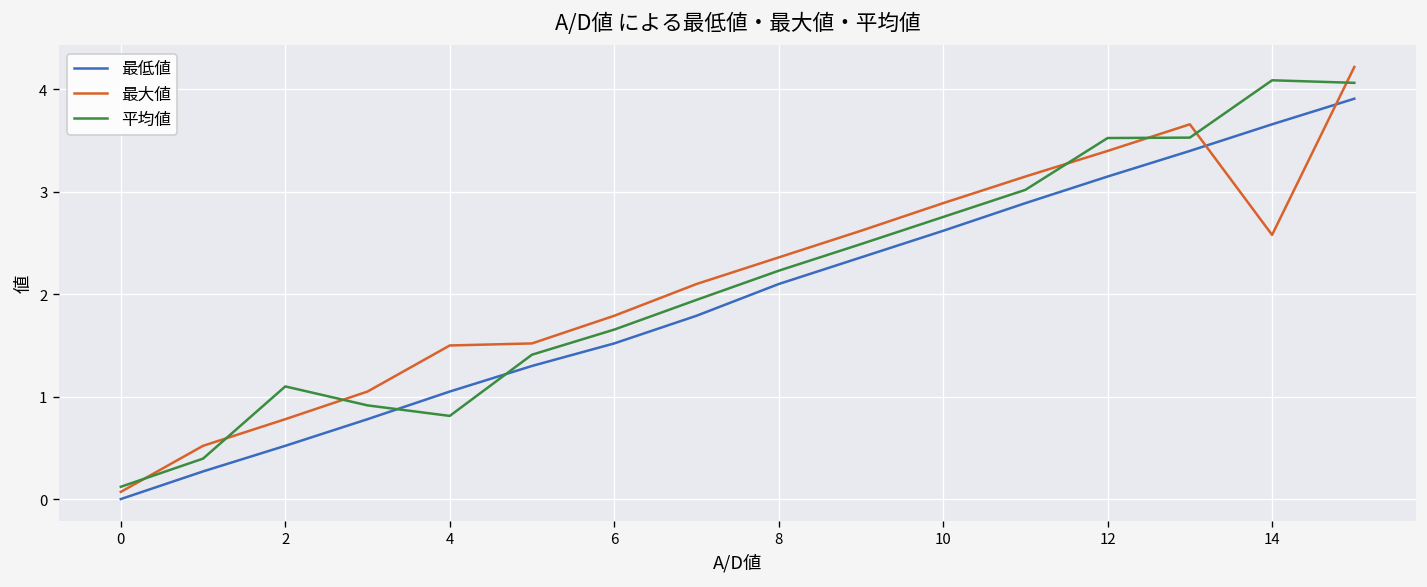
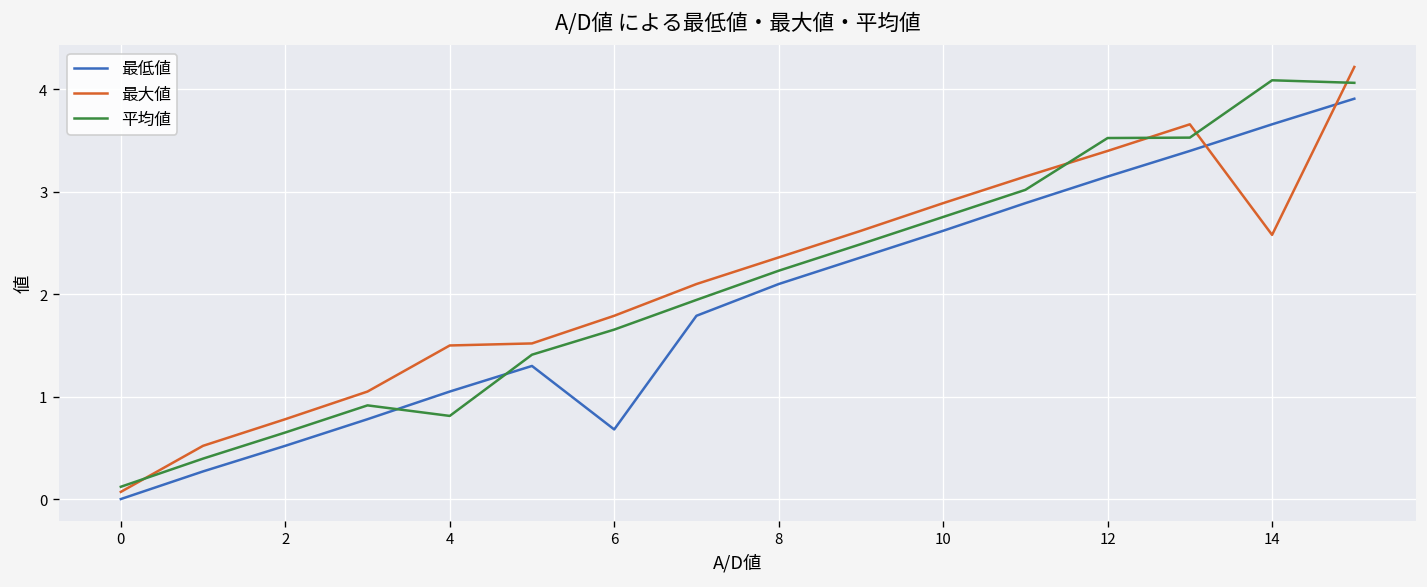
  {
    "最低値": {
      "0": 0.0,
      "2": 0.5,
      "4": 1.1,
-     "6": 1.5,
+     "6": 0.7,
      "8": 2.1,
      "10": 2.6,
      "12": 3.2,
      "14": 3.7
    },
    "最大値": {
      "0": 0.1,
      "2": 0.8,
      "4": 1.5,
      "6": 1.8,
      "8": 2.4,
      "10": 2.9,
      "12": 3.4,
      "14": 2.6
    },
    "平均値": {
      "0": 0.1,
-     "2": 1.1,
+     "2": 0.7,
      "4": 0.8,
      "6": 1.7,
      "8": 2.2,
      "10": 2.8,
      "12": 3.5,
      "14": 4.1
    }
  }
